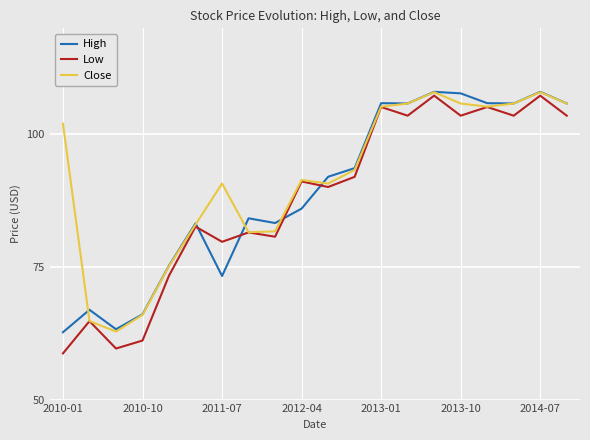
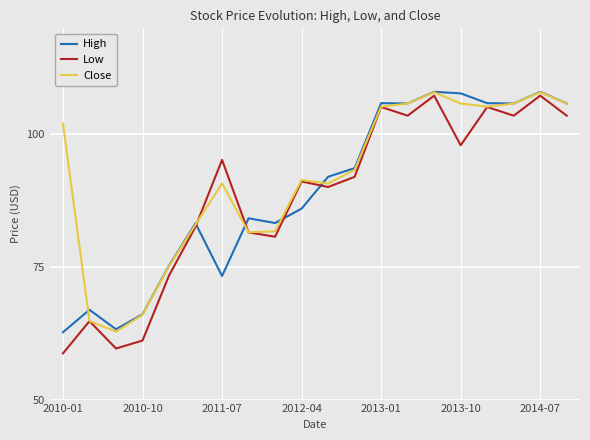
  {
    "High": {
      "2010-01": 63,
      "2011-07": 73,
      "2012-04": 86,
      "2013-01": 106,
      "2013-10": 108
    },
    "Low": {
      "2010-01": 59,
      "2010-10": 61,
-     "2011-07": 80,
-     "2013-10": 104,
+     "2011-07": 95,
+     "2013-10": 98,
      "2014-07": 107
    },
    "Close": {
      "2010-01": 102,
      "2011-07": 91,
      "2013-10": 106
    }
  }
